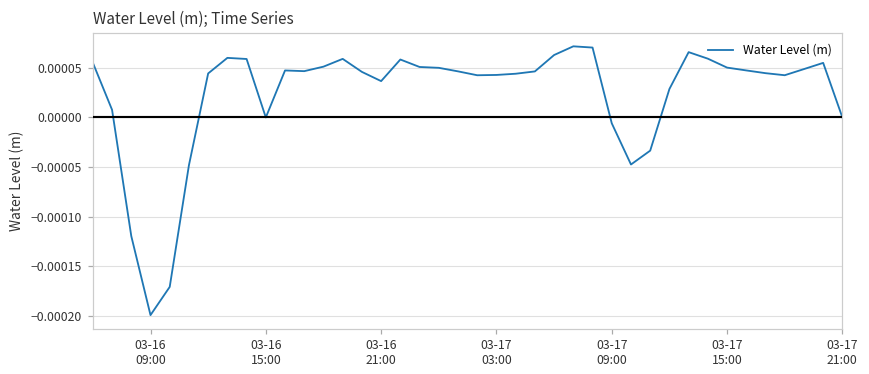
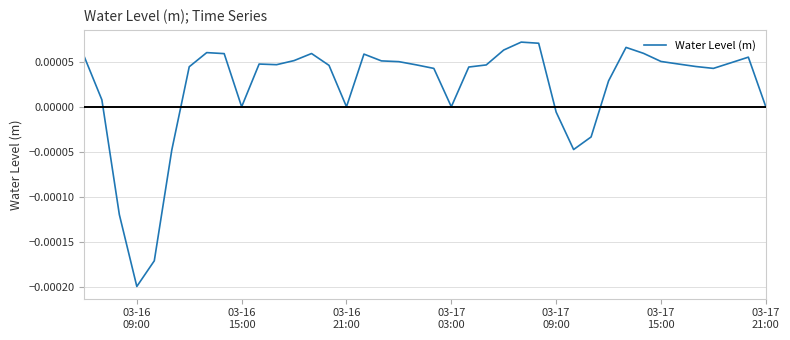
  {
    "03-16 09:00": -0.00020,
    "03-16 15:00": 0.00000,
-   "03-16 21:00": 0.00004,
-   "03-17 03:00": 0.00004,
+   "03-16 21:00": 0.00000,
+   "03-17 03:00": 0.00000,
    "03-17 09:00": -0.00001,
    "03-17 15:00": 0.00005,
    "03-17 21:00": 0.00000
  }
